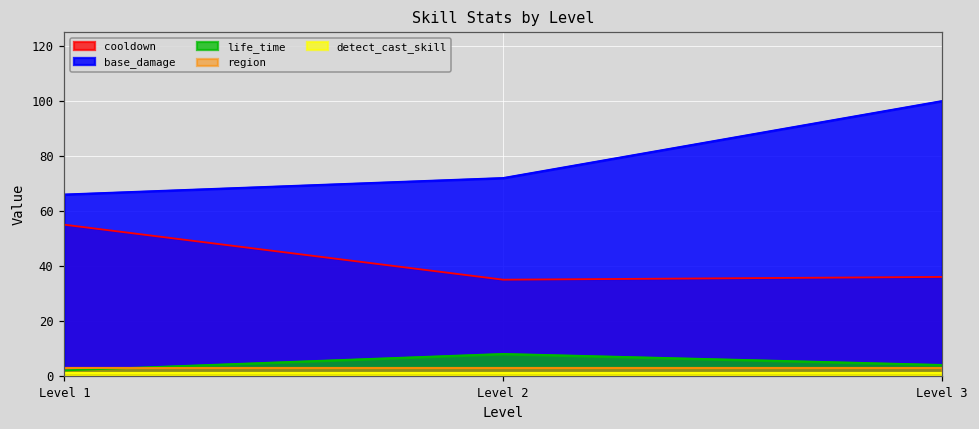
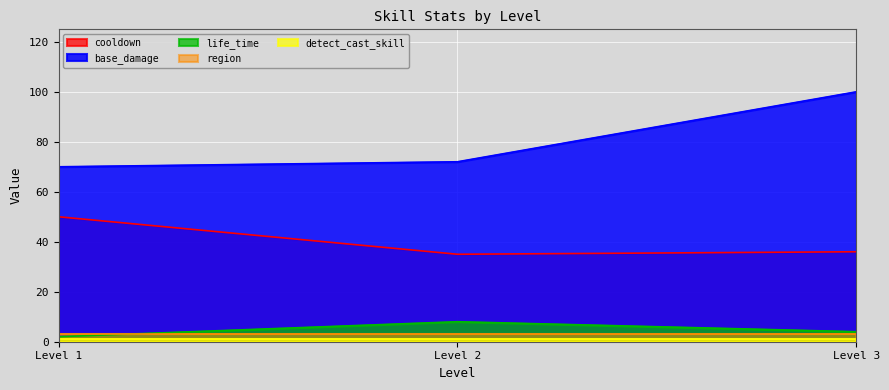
  {
    "cooldown": {
-     "Level 1": 55,
+     "Level 1": 50,
      "Level 2": 35,
      "Level 3": 36
    },
    "base_damage": {
-     "Level 1": 66,
+     "Level 1": 70,
      "Level 2": 72,
      "Level 3": 100
    },
    "life_time": {
      "Level 2": 8
    },
    "region": {
      "Level 2": 3
    },
    "detect_cast_skill": {
      "Level 2": 1,
      "Level 3": 1
    }
  }
